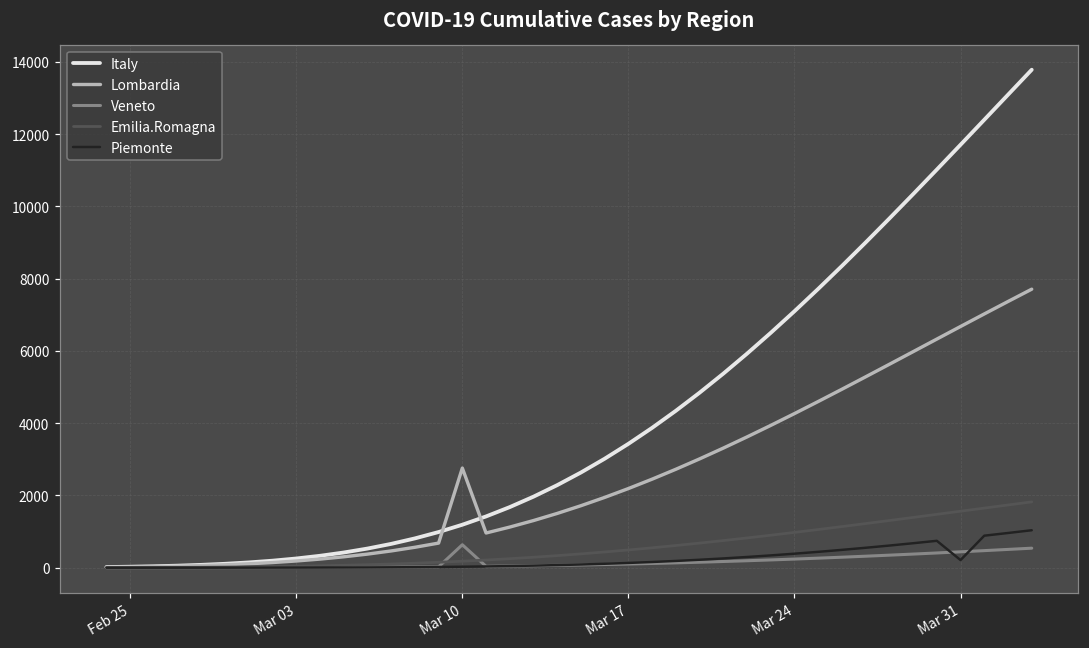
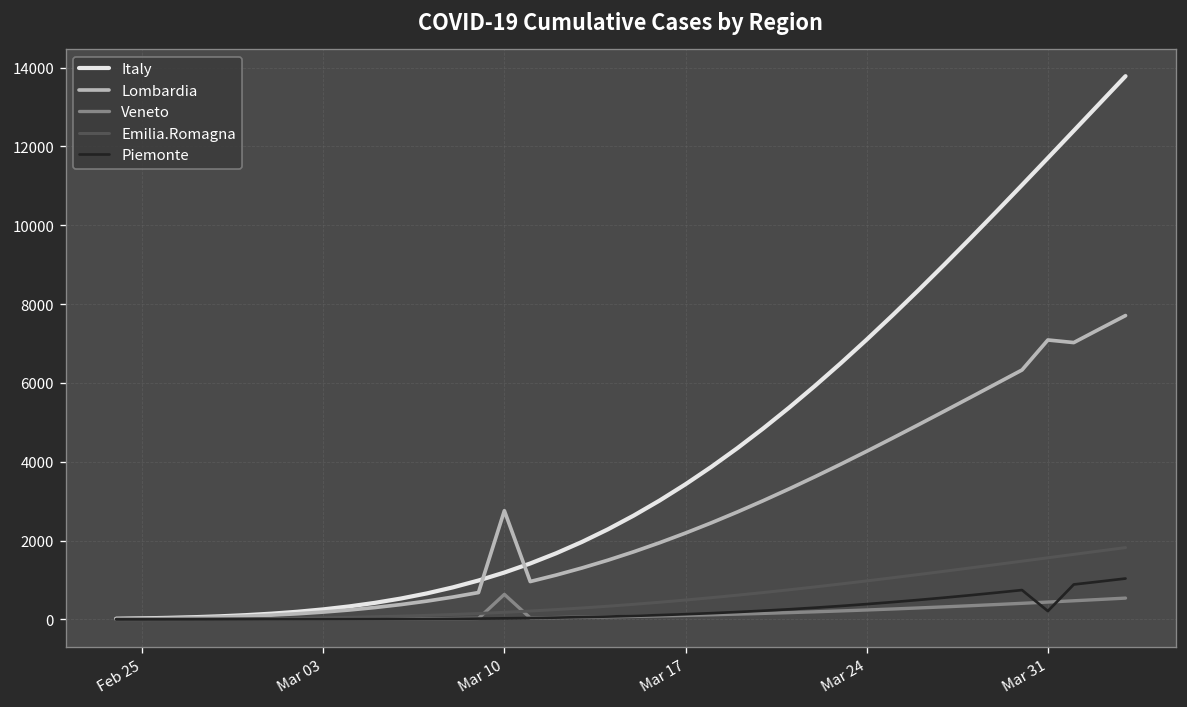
  {
    "Italy": {
      "Mar 10": 1200,
      "Mar 17": 3400,
      "Mar 24": 7100,
      "Mar 31": 11700
    },
    "Lombardia": {
      "Mar 10": 2800,
      "Mar 17": 2200,
      "Mar 24": 4300,
-     "Mar 31": 6700
+     "Mar 31": 7100
    },
    "Veneto": {
      "Mar 10": 600,
      "Mar 24": 200,
      "Mar 31": 400
    },
    "Emilia.Romagna": {
      "Mar 10": 200,
      "Mar 17": 500,
      "Mar 24": 1000,
      "Mar 31": 1600
    },
    "Piemonte": {
      "Mar 10": 0,
      "Mar 24": 400,
      "Mar 31": 200
    }
  }
